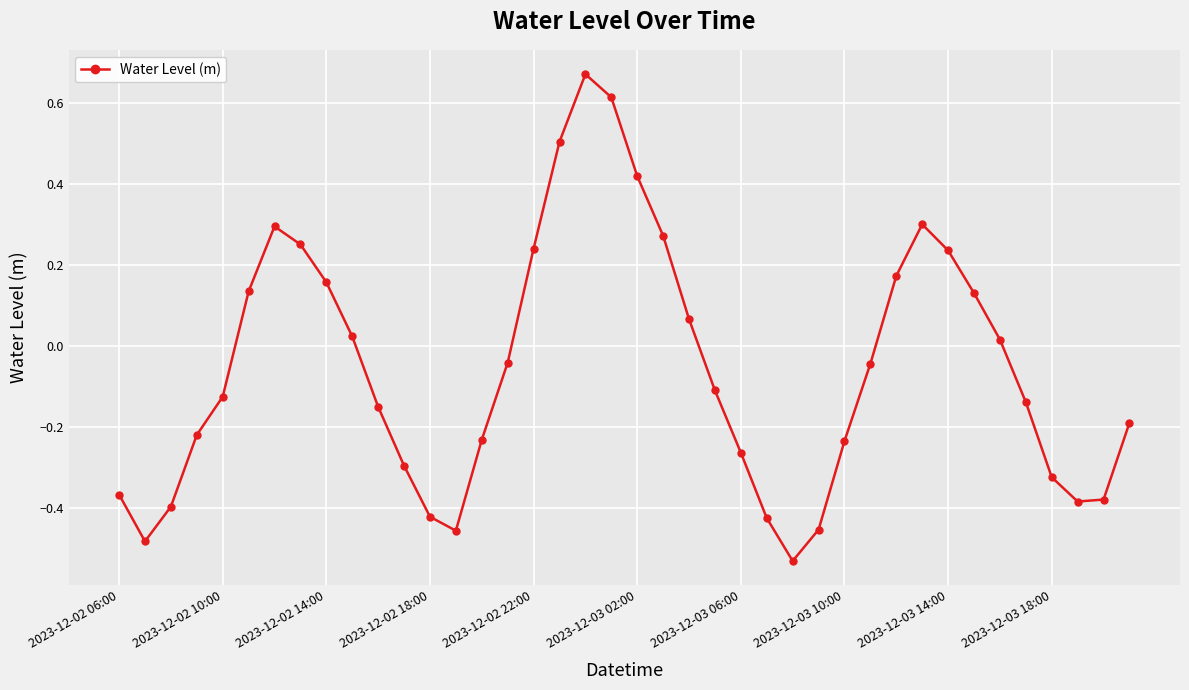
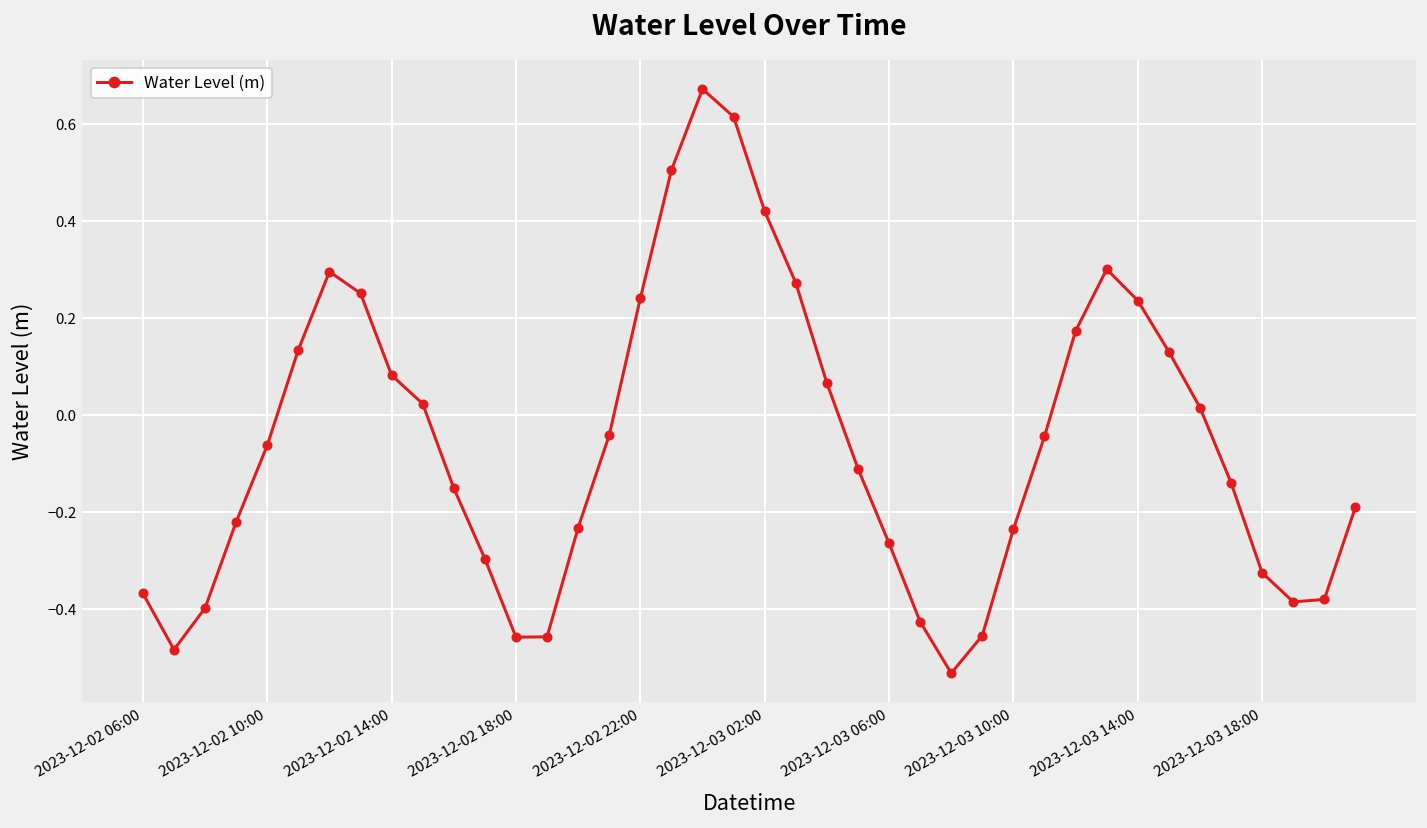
  {
    "2023-12-02 06:00": -0.37,
-   "2023-12-02 10:00": -0.13,
-   "2023-12-02 14:00": 0.16,
-   "2023-12-02 18:00": -0.42,
+   "2023-12-02 10:00": -0.06,
+   "2023-12-02 14:00": 0.08,
+   "2023-12-02 18:00": -0.46,
    "2023-12-02 22:00": 0.24,
    "2023-12-03 02:00": 0.42,
    "2023-12-03 06:00": -0.26,
    "2023-12-03 10:00": -0.24,
    "2023-12-03 14:00": 0.24,
    "2023-12-03 18:00": -0.33
  }
